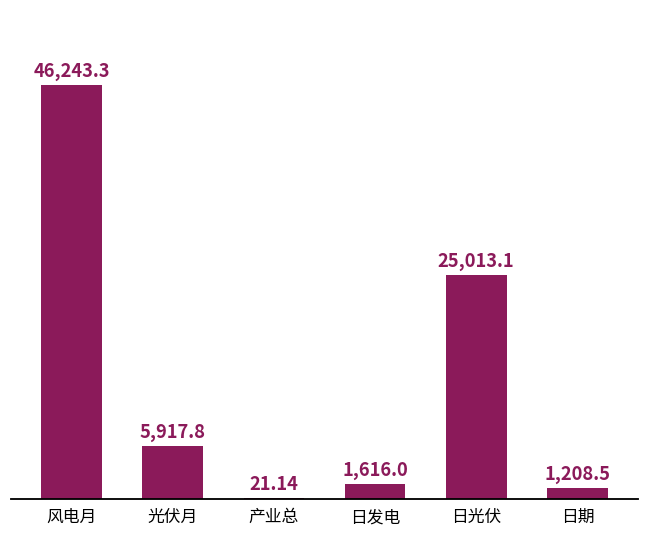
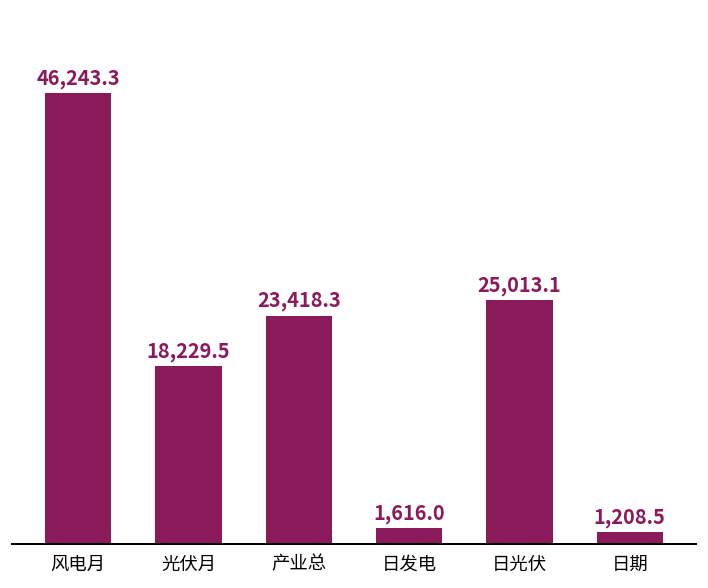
  {
    "风电月": "46,243.3",
-   "光伏月": "5,917.8",
-   "产业总": "21.14",
+   "光伏月": "18,229.5",
+   "产业总": "23,418.3",
    "日发电": "1,616.0",
    "日光伏": "25,013.1",
    "日期": "1,208.5"
  }
